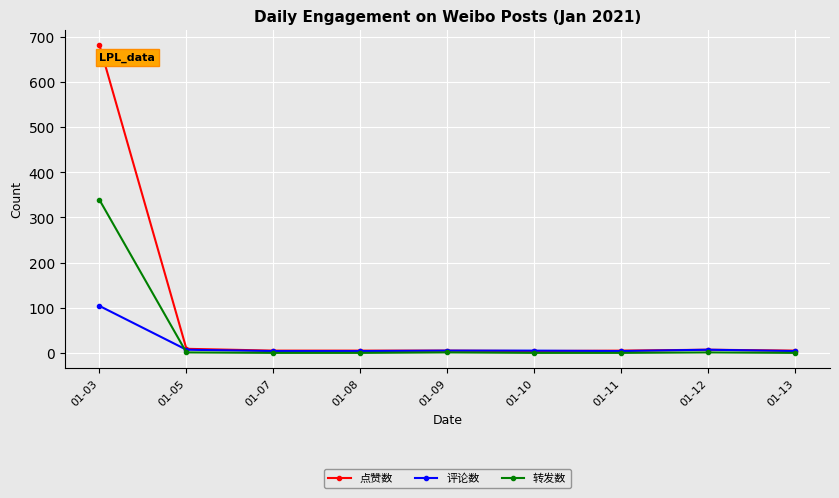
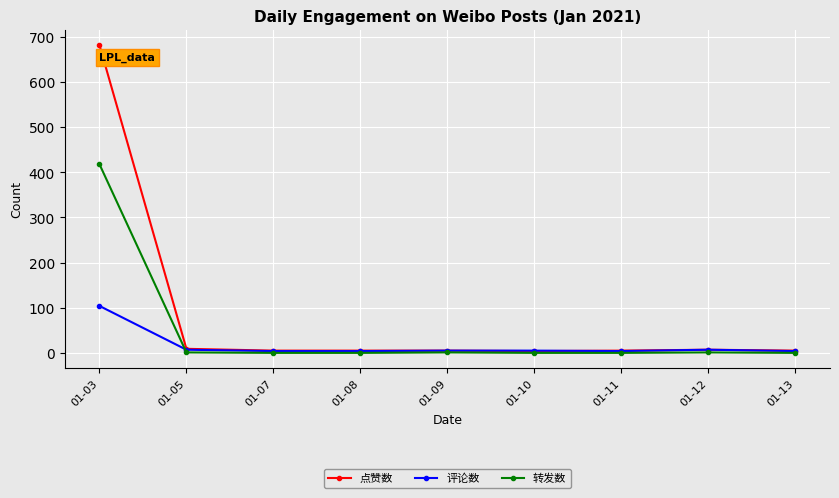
  {
    "点赞数": {
      "01-03": 680
    },
    "评论数": {
      "01-03": 100
    },
    "转发数": {
-     "01-03": 340,
+     "01-03": 420,
      "01-05": 0,
      "01-12": 0
    }
  }
